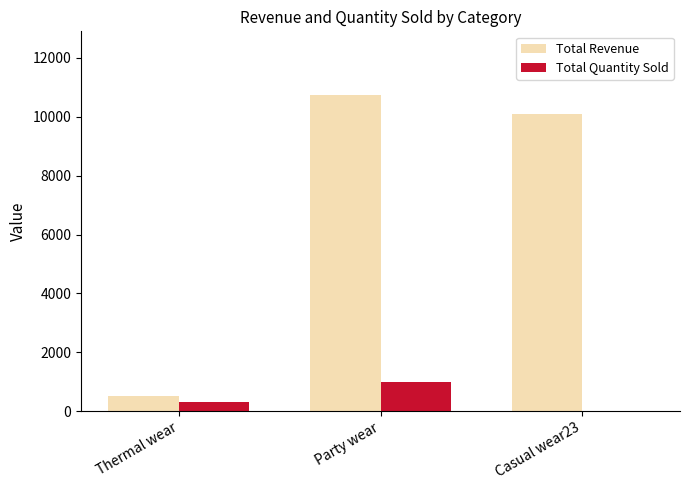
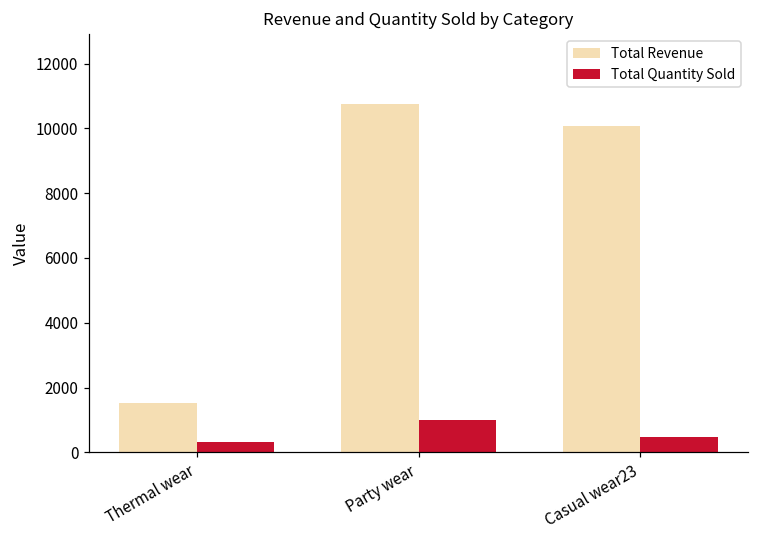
  {
    "Total Revenue": {
-     "Thermal wear": 500,
+     "Thermal wear": 1500,
      "Party wear": 10700,
      "Casual wear23": 10100
    },
    "Total Quantity Sold": {
      "Thermal wear": 300,
      "Party wear": 1000,
-     "Casual wear23": 0
+     "Casual wear23": 500
    }
  }
